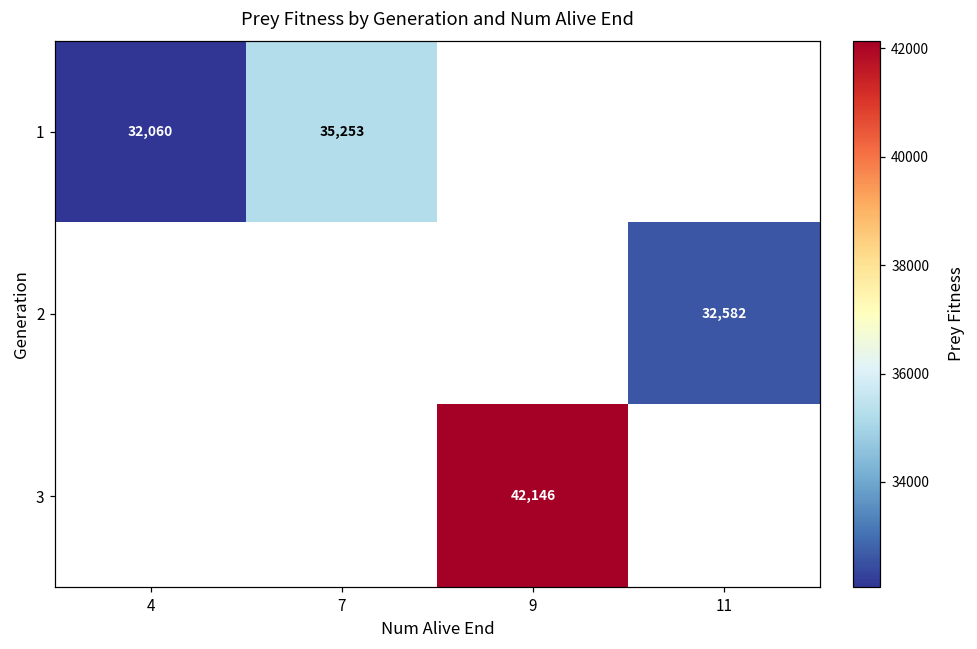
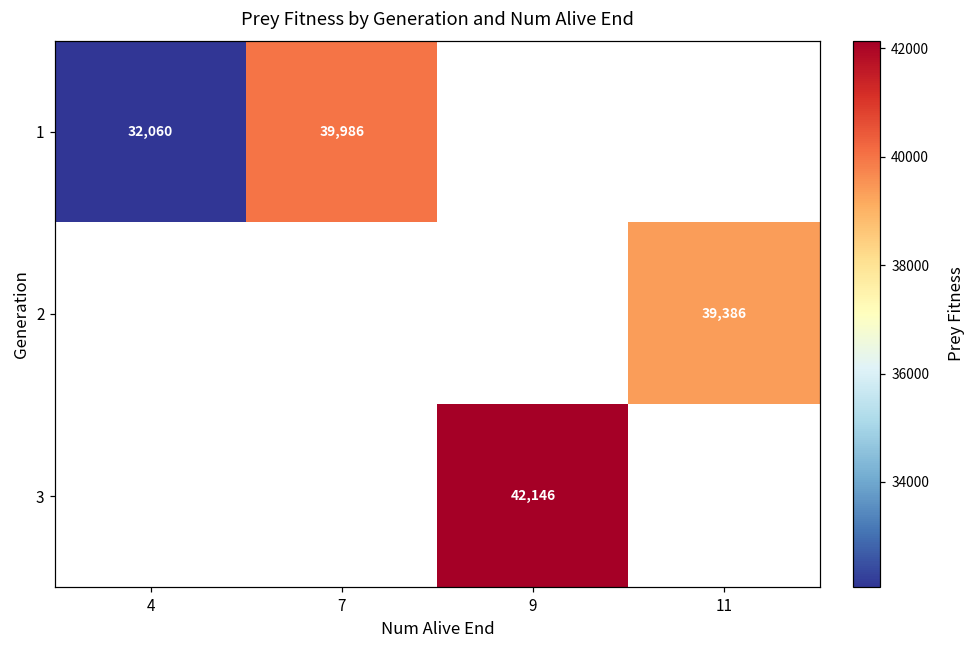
  {
    "1": {
      "4": "32,060",
-     "7": "35,253"
+     "7": "39,986"
    },
    "2": {
-     "11": "32,582"
+     "11": "39,386"
    },
    "3": {
      "9": "42,146"
    }
  }
